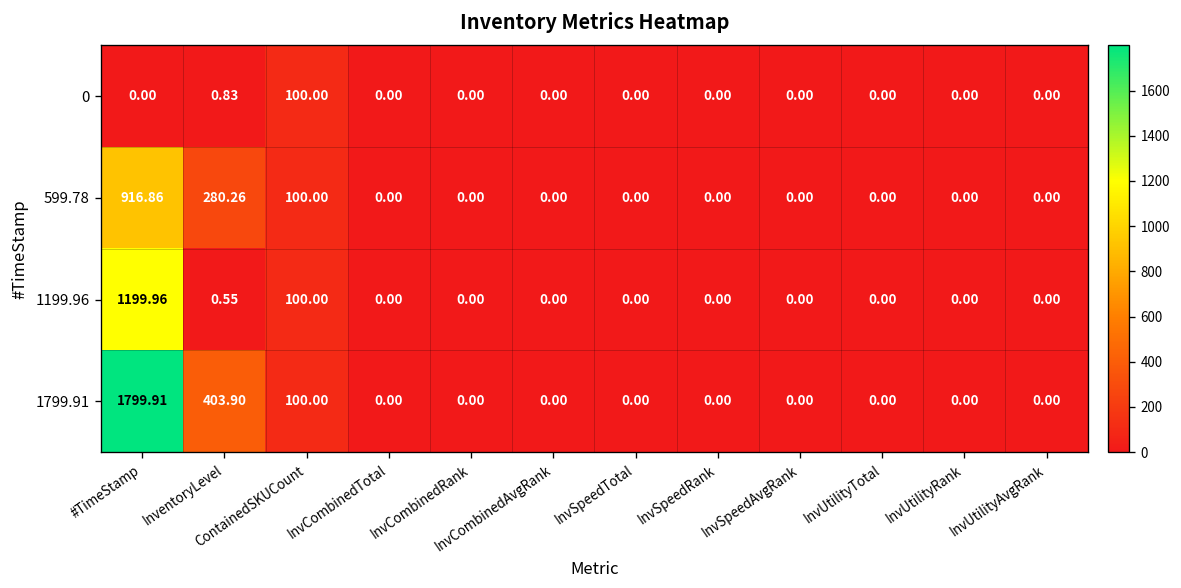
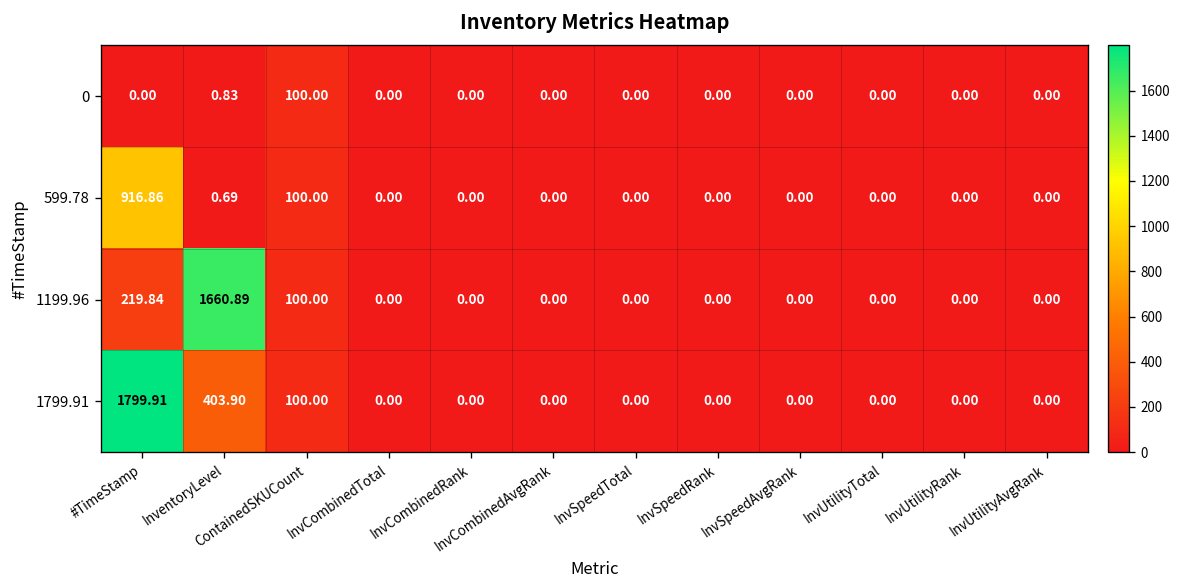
  {
    "0": {
      "#TimeStamp": 0.00,
      "InventoryLevel": 0.83,
      "ContainedSKUCount": 100.00,
      "InvCombinedTotal": 0.00,
      "InvCombinedRank": 0.00,
      "InvCombinedAvgRank": 0.00,
      "InvSpeedTotal": 0.00,
      "InvSpeedRank": 0.00,
      "InvSpeedAvgRank": 0.00,
      "InvUtilityTotal": 0.00,
      "InvUtilityRank": 0.00,
      "InvUtilityAvgRank": 0.00
    },
    "599.78": {
      "#TimeStamp": 916.86,
-     "InventoryLevel": 280.26,
+     "InventoryLevel": 0.69,
      "ContainedSKUCount": 100.00,
      "InvCombinedTotal": 0.00,
      "InvCombinedRank": 0.00,
      "InvCombinedAvgRank": 0.00,
      "InvSpeedTotal": 0.00,
      "InvSpeedRank": 0.00,
      "InvSpeedAvgRank": 0.00,
      "InvUtilityTotal": 0.00,
      "InvUtilityRank": 0.00,
      "InvUtilityAvgRank": 0.00
    },
    "1199.96": {
-     "#TimeStamp": 1199.96,
-     "InventoryLevel": 0.55,
+     "#TimeStamp": 219.84,
+     "InventoryLevel": 1660.89,
      "ContainedSKUCount": 100.00,
      "InvCombinedTotal": 0.00,
      "InvCombinedRank": 0.00,
      "InvCombinedAvgRank": 0.00,
      "InvSpeedTotal": 0.00,
      "InvSpeedRank": 0.00,
      "InvSpeedAvgRank": 0.00,
      "InvUtilityTotal": 0.00,
      "InvUtilityRank": 0.00,
      "InvUtilityAvgRank": 0.00
    },
    "1799.91": {
      "#TimeStamp": 1799.91,
      "InventoryLevel": 403.90,
      "ContainedSKUCount": 100.00,
      "InvCombinedTotal": 0.00,
      "InvCombinedRank": 0.00,
      "InvCombinedAvgRank": 0.00,
      "InvSpeedTotal": 0.00,
      "InvSpeedRank": 0.00,
      "InvSpeedAvgRank": 0.00,
      "InvUtilityTotal": 0.00,
      "InvUtilityRank": 0.00,
      "InvUtilityAvgRank": 0.00
    }
  }
